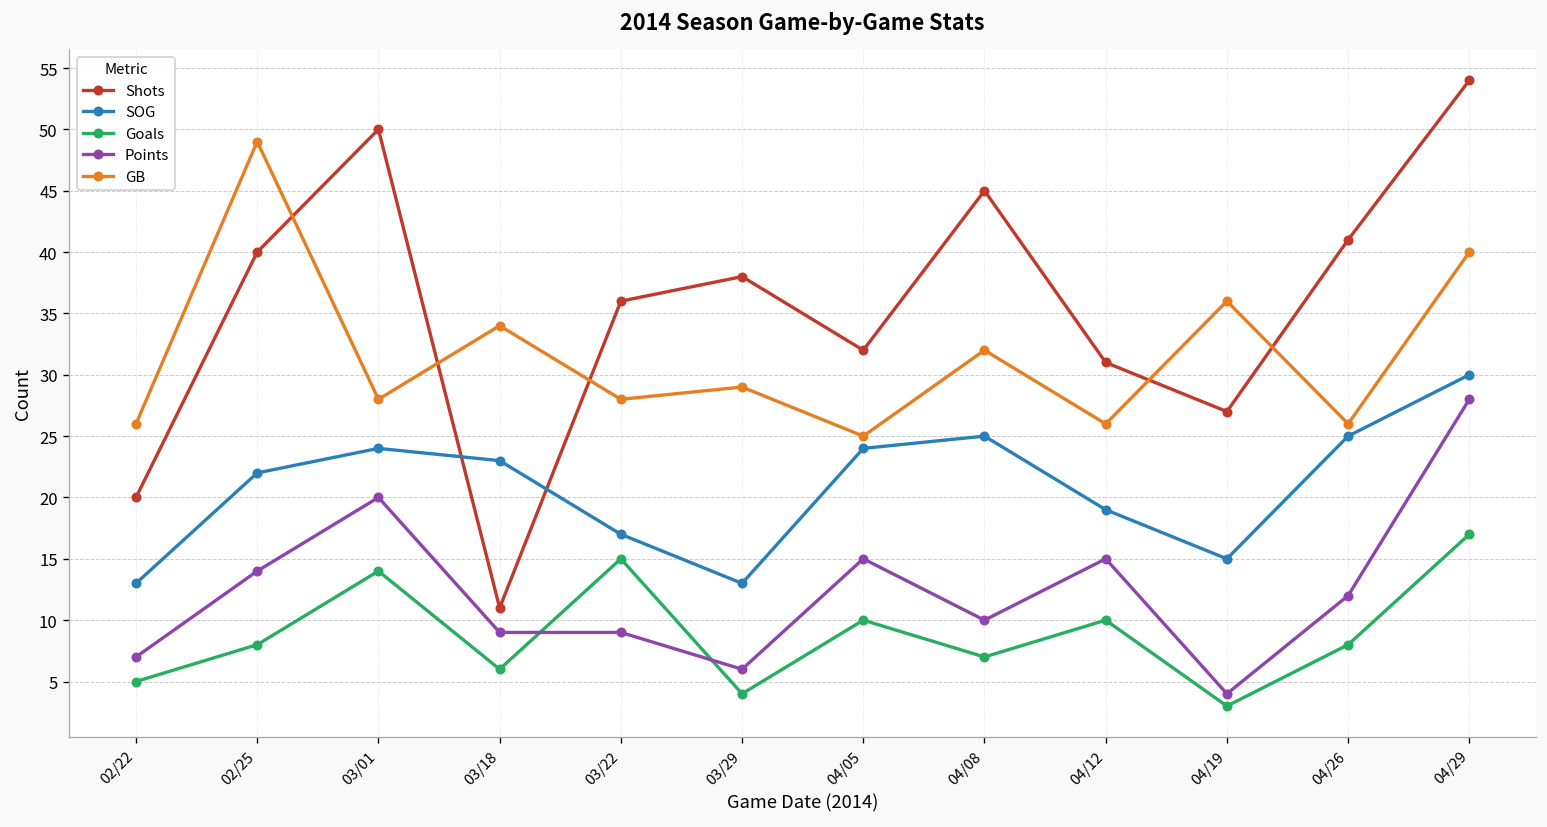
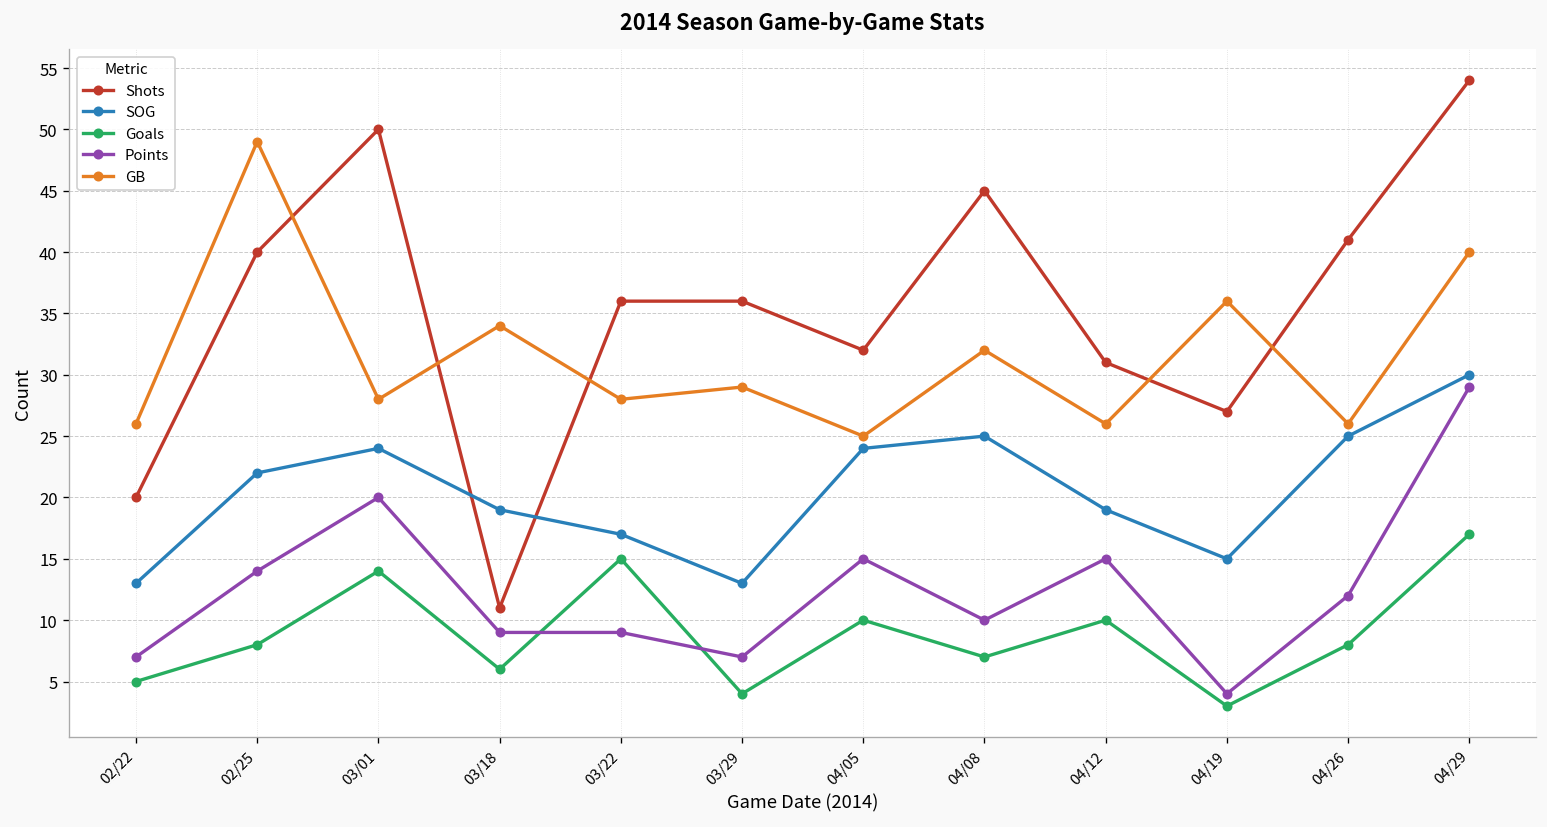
  {
    "Shots": {
      "02/22": 20,
      "02/25": 40,
      "03/01": 50,
      "03/18": 11,
      "03/22": 36,
-     "03/29": 38,
+     "03/29": 36,
      "04/05": 32,
      "04/08": 45,
      "04/12": 31,
      "04/19": 27,
      "04/26": 41,
      "04/29": 54
    },
    "SOG": {
      "02/22": 13,
      "02/25": 22,
      "03/01": 24,
-     "03/18": 23,
+     "03/18": 19,
      "03/22": 17,
      "03/29": 13,
      "04/05": 24,
      "04/08": 25,
      "04/12": 19,
      "04/19": 15,
      "04/26": 25,
      "04/29": 30
    },
    "Goals": {
      "02/22": 5,
      "02/25": 8,
      "03/01": 14,
      "03/18": 6,
      "03/22": 15,
      "03/29": 4,
      "04/05": 10,
      "04/08": 7,
      "04/12": 10,
      "04/19": 3,
      "04/26": 8,
      "04/29": 17
    },
    "Points": {
      "02/22": 7,
      "02/25": 14,
      "03/01": 20,
      "03/18": 9,
      "03/22": 9,
-     "03/29": 6,
+     "03/29": 7,
      "04/05": 15,
      "04/08": 10,
      "04/12": 15,
      "04/19": 4,
      "04/26": 12,
-     "04/29": 28
+     "04/29": 29
    },
    "GB": {
      "02/22": 26,
      "02/25": 49,
      "03/01": 28,
      "03/18": 34,
      "03/22": 28,
      "03/29": 29,
      "04/05": 25,
      "04/08": 32,
      "04/12": 26,
      "04/19": 36,
      "04/26": 26,
      "04/29": 40
    }
  }
